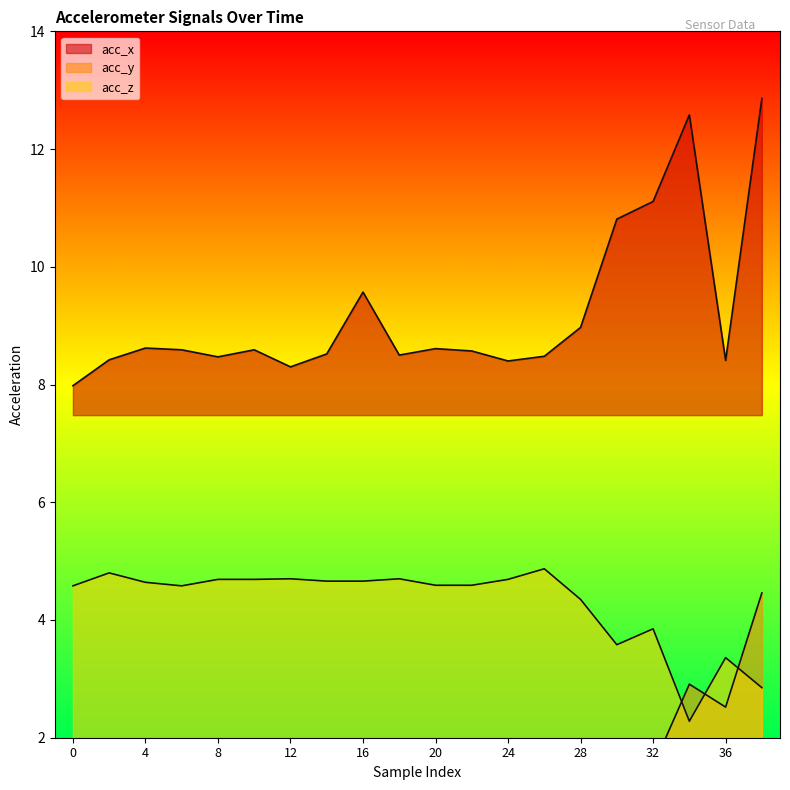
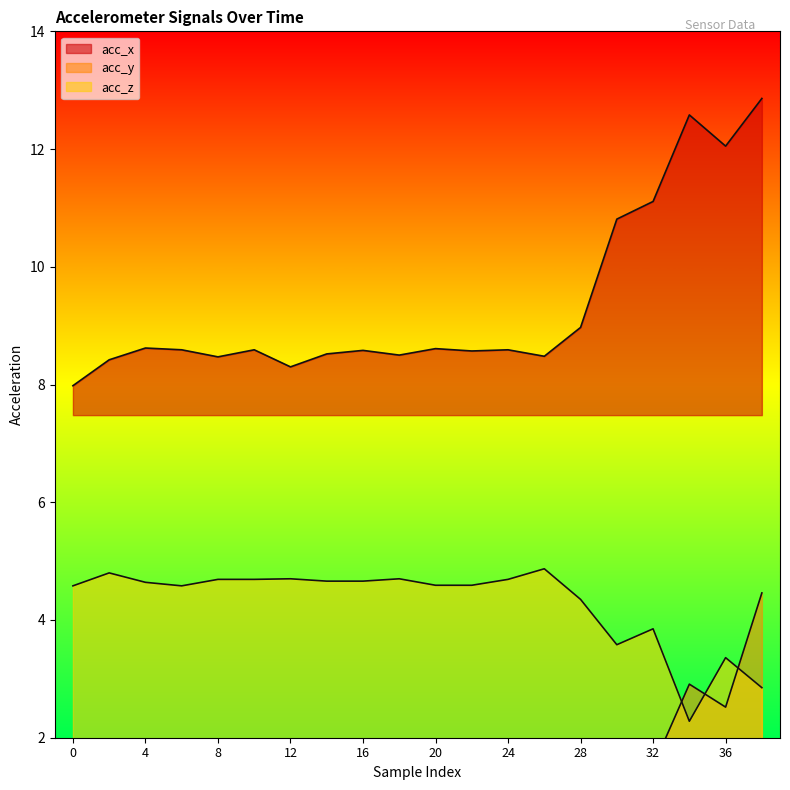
  {
    "acc_x": {
      "0": 8.0,
      "4": 8.6,
      "8": 8.5,
      "12": 8.3,
-     "16": 9.6,
+     "16": 8.6,
      "20": 8.6,
-     "24": 8.4,
+     "24": 8.6,
      "28": 9.0,
      "32": 11.1,
-     "36": 8.4
+     "36": 12.1
    }
  }
